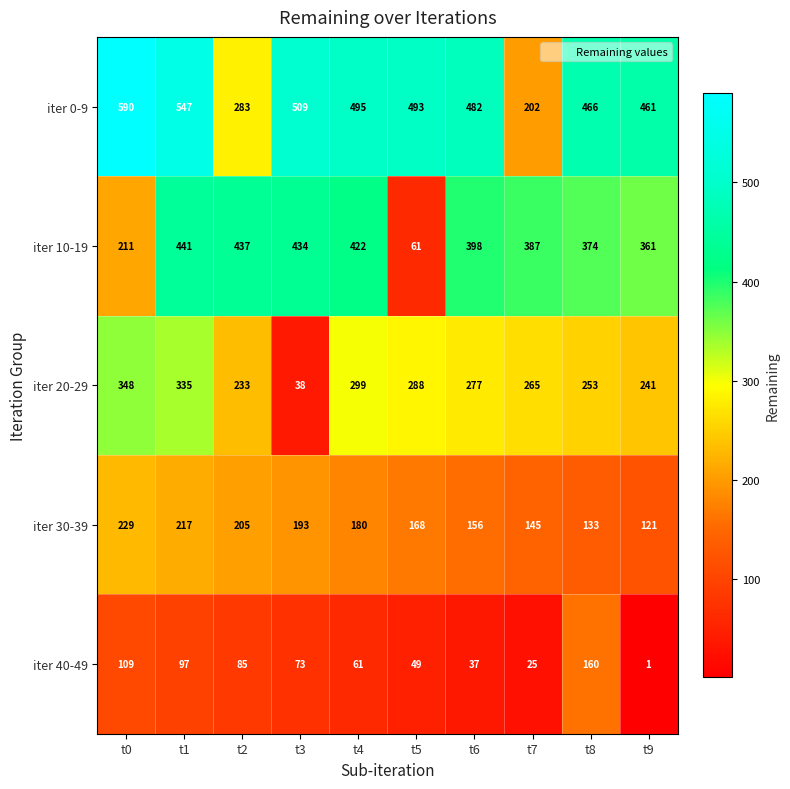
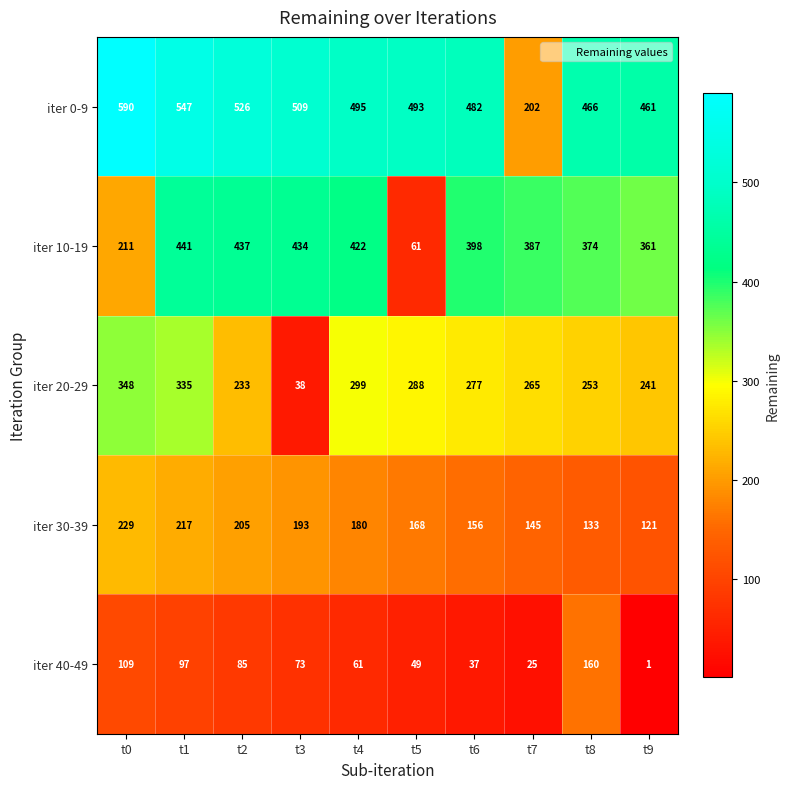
  {
    "iter 0-9": {
      "t0": 590,
      "t1": 547,
-     "t2": 283,
+     "t2": 526,
      "t3": 509,
      "t4": 495,
      "t5": 493,
      "t6": 482,
      "t7": 202,
      "t8": 466,
      "t9": 461
    },
    "iter 10-19": {
      "t0": 211,
      "t1": 441,
      "t2": 437,
      "t3": 434,
      "t4": 422,
      "t5": 61,
      "t6": 398,
      "t7": 387,
      "t8": 374,
      "t9": 361
    },
    "iter 20-29": {
      "t0": 348,
      "t1": 335,
      "t2": 233,
      "t3": 38,
      "t4": 299,
      "t5": 288,
      "t6": 277,
      "t7": 265,
      "t8": 253,
      "t9": 241
    },
    "iter 30-39": {
      "t0": 229,
      "t1": 217,
      "t2": 205,
      "t3": 193,
      "t4": 180,
      "t5": 168,
      "t6": 156,
      "t7": 145,
      "t8": 133,
      "t9": 121
    },
    "iter 40-49": {
      "t0": 109,
      "t1": 97,
      "t2": 85,
      "t3": 73,
      "t4": 61,
      "t5": 49,
      "t6": 37,
      "t7": 25,
      "t8": 160,
      "t9": 1
    }
  }
